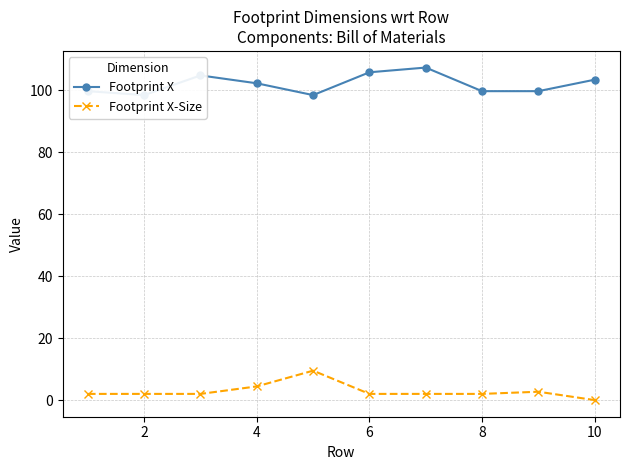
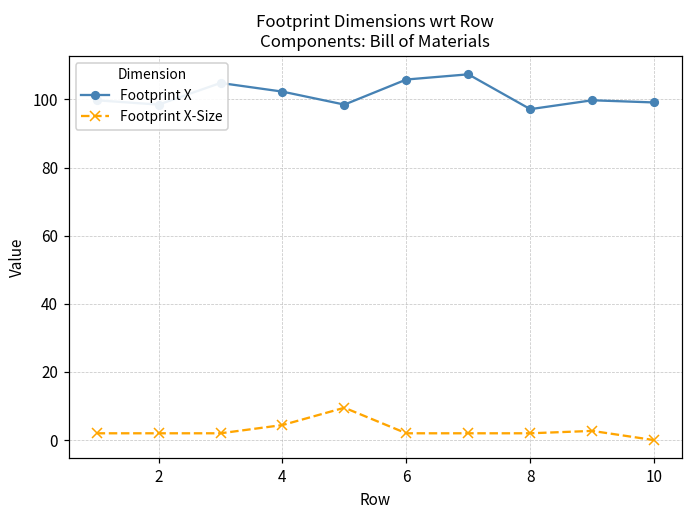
  {
    "Footprint X": {
      "4": 102,
      "6": 106,
-     "8": 100,
-     "10": 103
+     "8": 97,
+     "10": 99
    },
    "Footprint X-Size": {
      "2": 2,
      "4": 4,
      "6": 2,
      "8": 2,
      "10": 0
    }
  }
